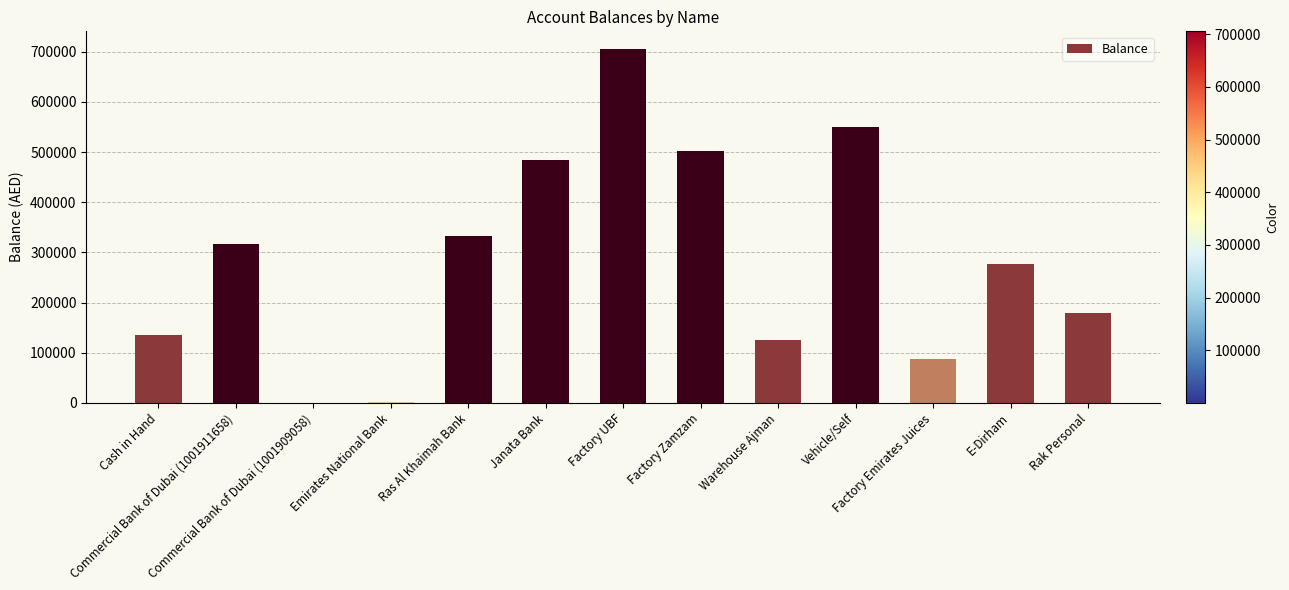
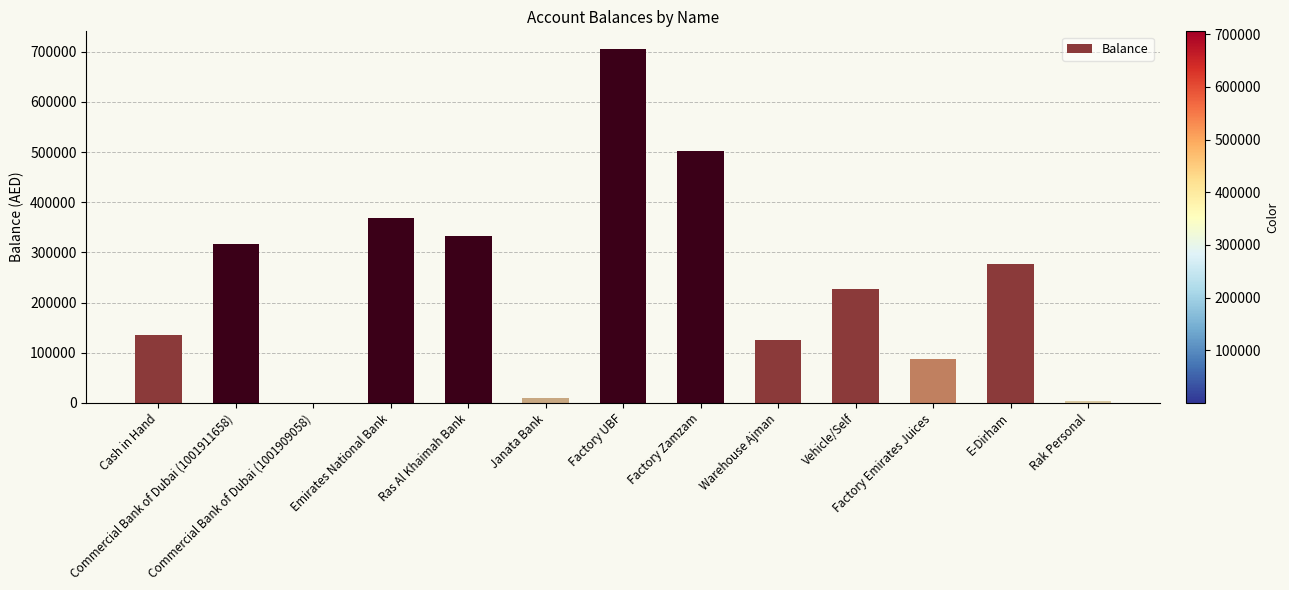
  {
    "Cash in Hand": 140000,
    "Commercial Bank of Dubai (1001911658)": 320000,
-   "Emirates National Bank": 0,
+   "Emirates National Bank": 370000,
    "Ras Al Khaimah Bank": 330000,
-   "Janata Bank": 480000,
+   "Janata Bank": 10000,
    "Factory UBF": 710000,
    "Factory Zamzam": 500000,
    "Warehouse Ajman": 130000,
-   "Vehicle/Self": 550000,
+   "Vehicle/Self": 230000,
    "Factory Emirates Juices": 90000,
    "E-Dirham": 280000,
-   "Rak Personal": 180000
+   "Rak Personal": 0
  }
